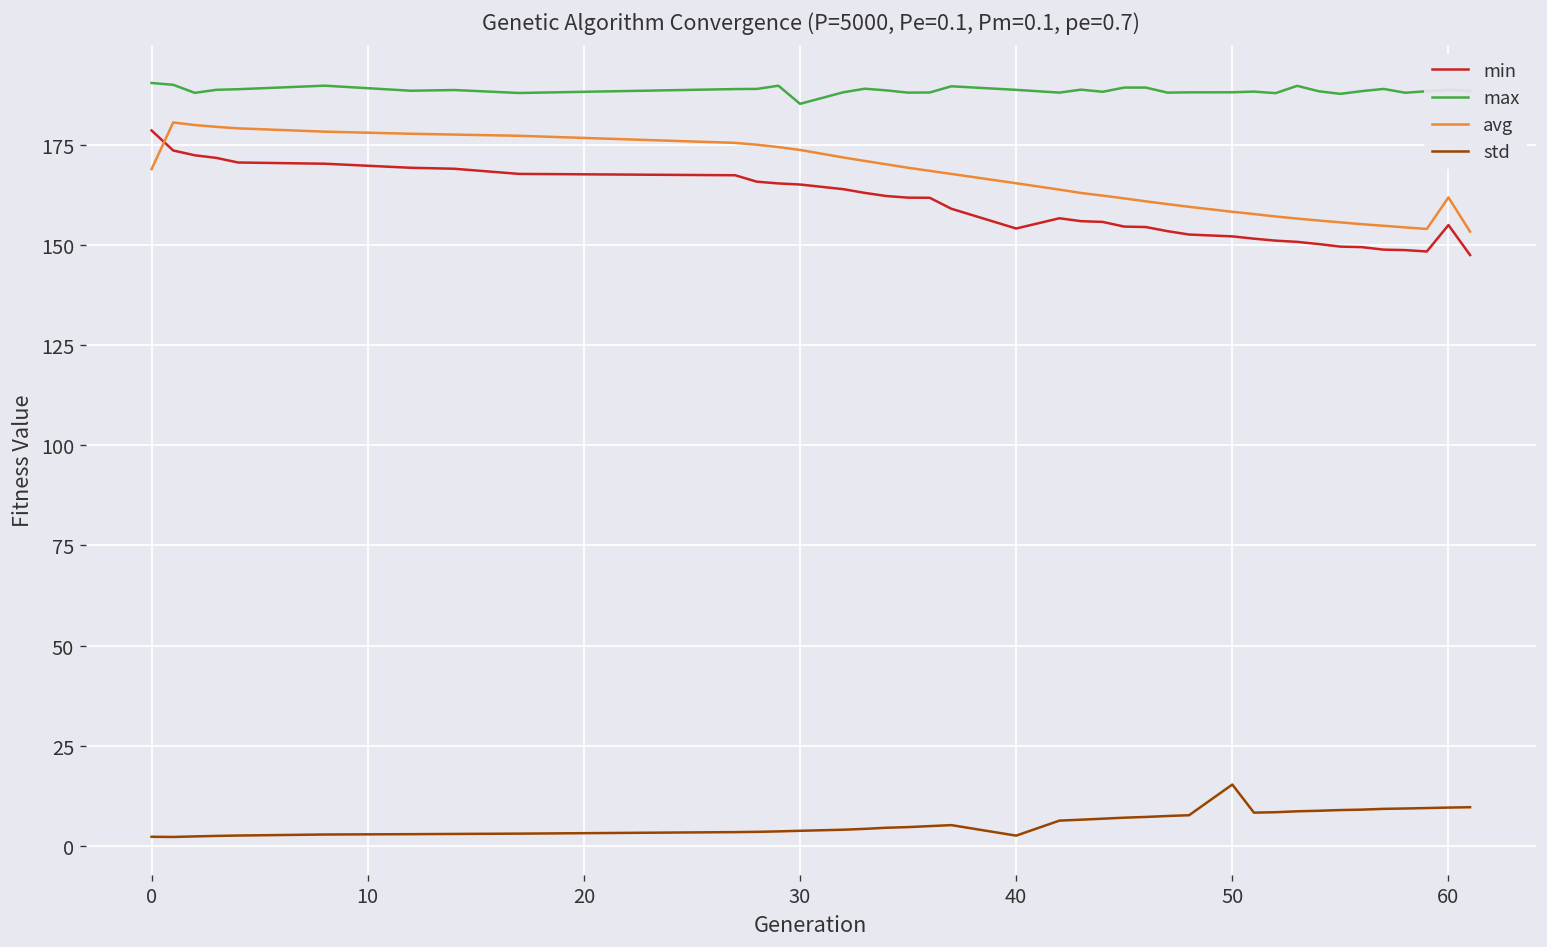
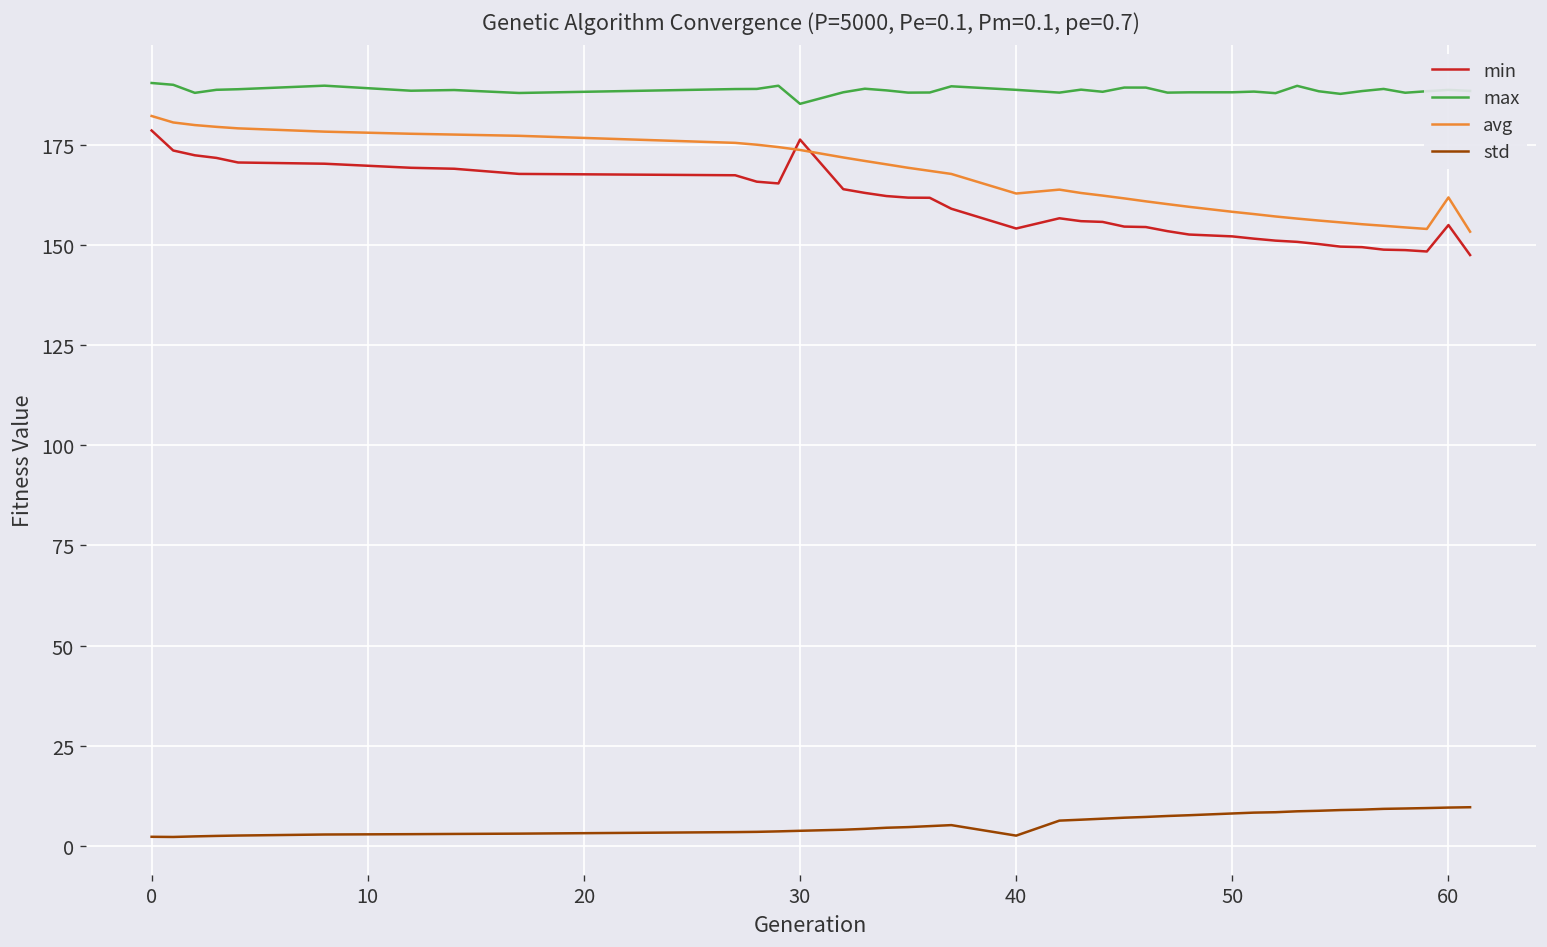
  {
    "min": {
      "0": 179,
-     "30": 165,
+     "30": 176,
      "40": 154,
      "50": 152,
      "60": 155
    },
    "max": {
      "0": 190,
      "30": 185,
      "40": 189,
      "50": 188
    },
    "avg": {
-     "0": 169,
+     "0": 182,
      "30": 174,
-     "40": 165,
+     "40": 163,
      "50": 158,
      "60": 162
    },
    "std": {
      "0": 2,
      "30": 4,
      "40": 3,
-     "50": 15,
+     "50": 8,
      "60": 10
    }
  }
